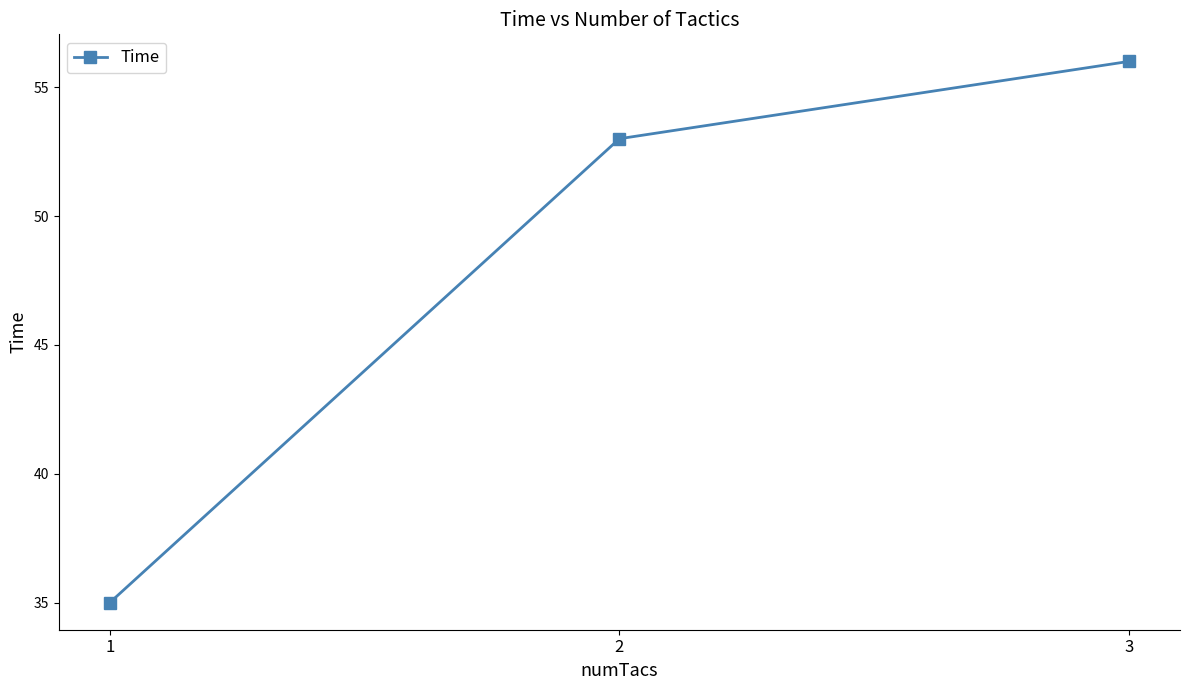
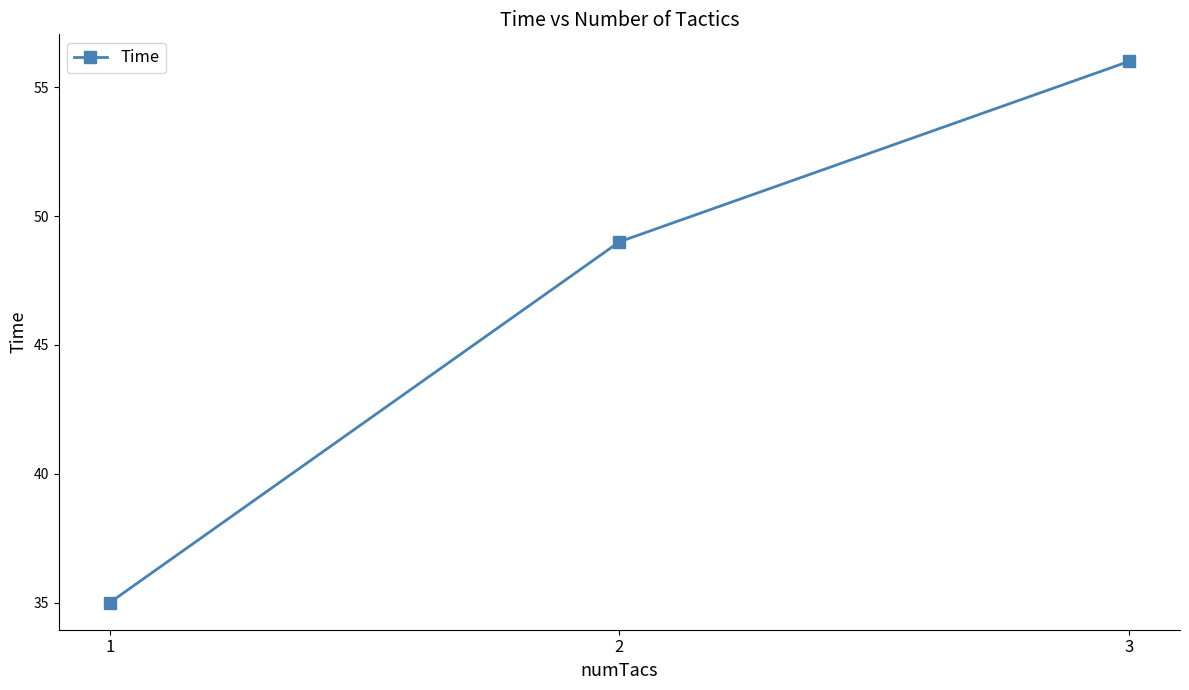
  {
    "1": 35,
-   "2": 53,
+   "2": 49,
    "3": 56
  }
